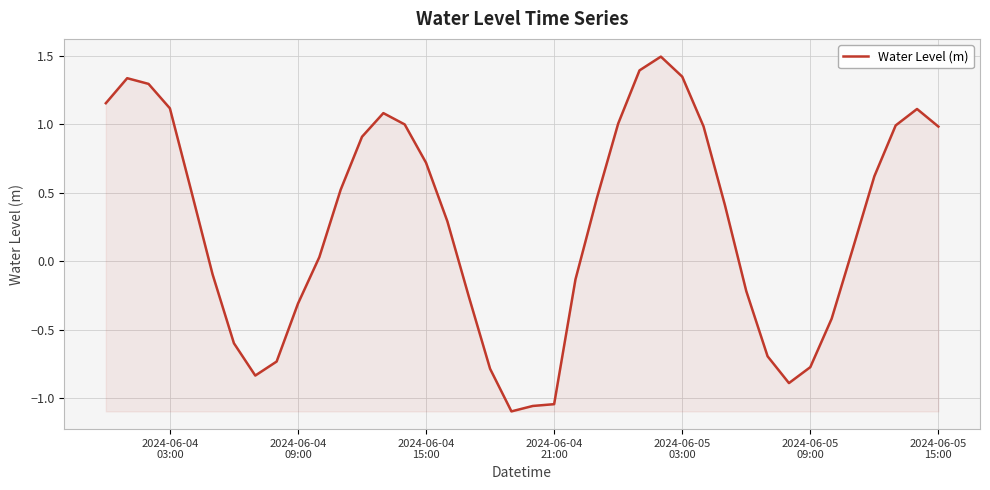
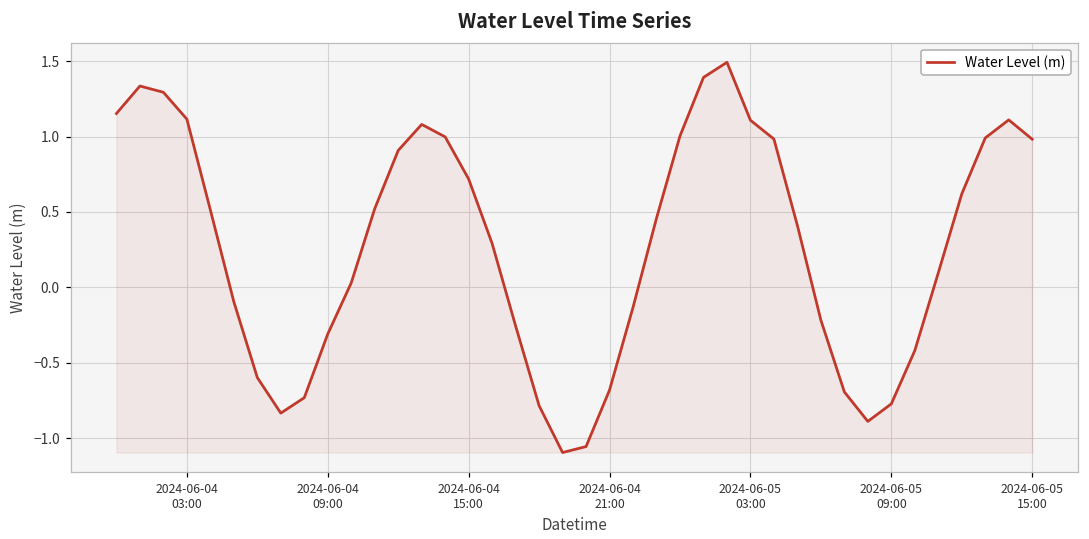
  {
    "2024-06-04 03:00": 1.12,
    "2024-06-04 09:00": -0.31,
    "2024-06-04 15:00": 0.72,
-   "2024-06-04 21:00": -1.04,
-   "2024-06-05 03:00": 1.35,
+   "2024-06-04 21:00": -0.68,
+   "2024-06-05 03:00": 1.11,
    "2024-06-05 09:00": -0.77,
    "2024-06-05 15:00": 0.98
  }
